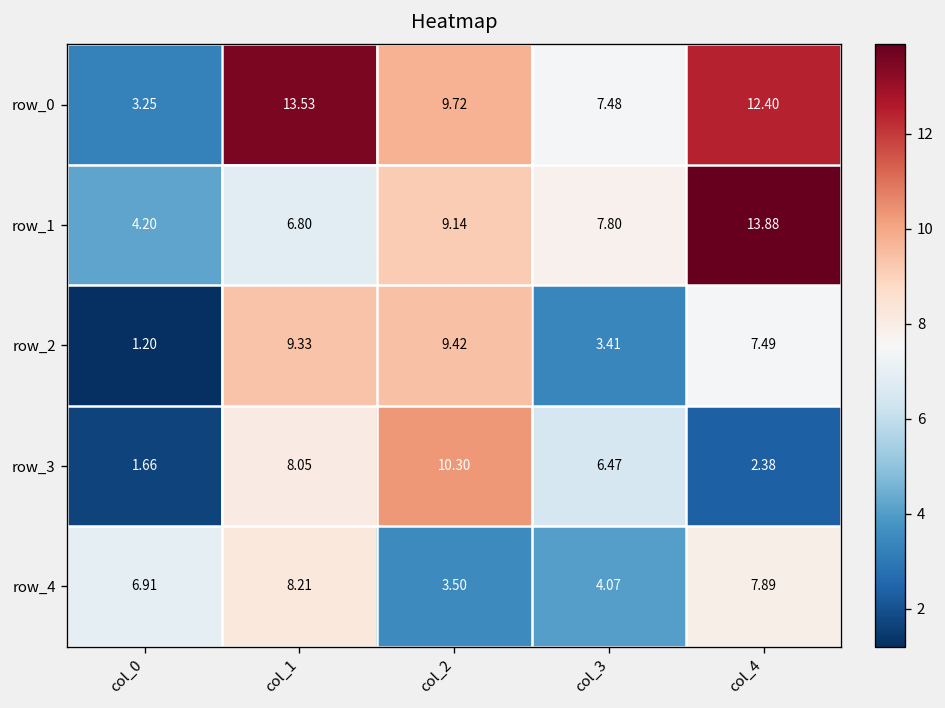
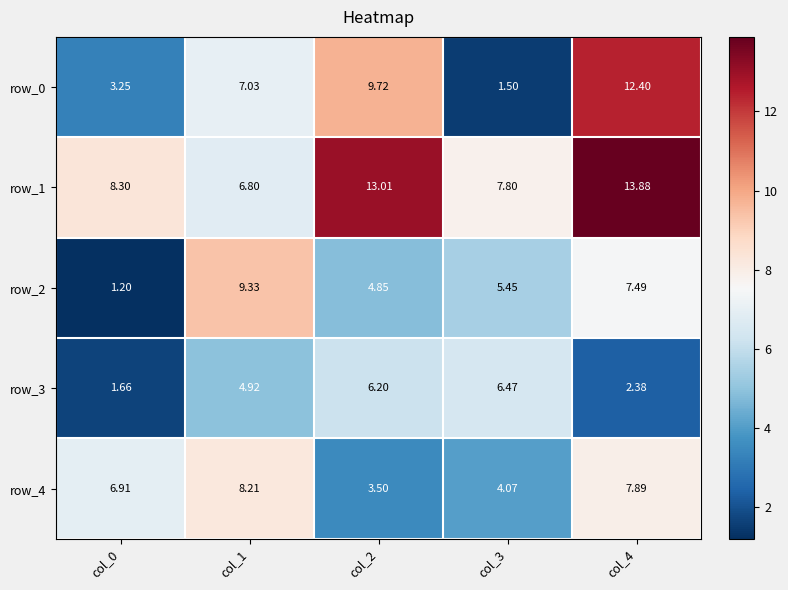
  {
    "row_0": {
      "col_0": 3.25,
-     "col_1": 13.53,
+     "col_1": 7.03,
      "col_2": 9.72,
-     "col_3": 7.48,
+     "col_3": 1.50,
      "col_4": 12.40
    },
    "row_1": {
-     "col_0": 4.20,
+     "col_0": 8.30,
      "col_1": 6.80,
-     "col_2": 9.14,
+     "col_2": 13.01,
      "col_3": 7.80,
      "col_4": 13.88
    },
    "row_2": {
      "col_0": 1.20,
      "col_1": 9.33,
-     "col_2": 9.42,
-     "col_3": 3.41,
+     "col_2": 4.85,
+     "col_3": 5.45,
      "col_4": 7.49
    },
    "row_3": {
      "col_0": 1.66,
-     "col_1": 8.05,
-     "col_2": 10.30,
+     "col_1": 4.92,
+     "col_2": 6.20,
      "col_3": 6.47,
      "col_4": 2.38
    },
    "row_4": {
      "col_0": 6.91,
      "col_1": 8.21,
      "col_2": 3.50,
      "col_3": 4.07,
      "col_4": 7.89
    }
  }
